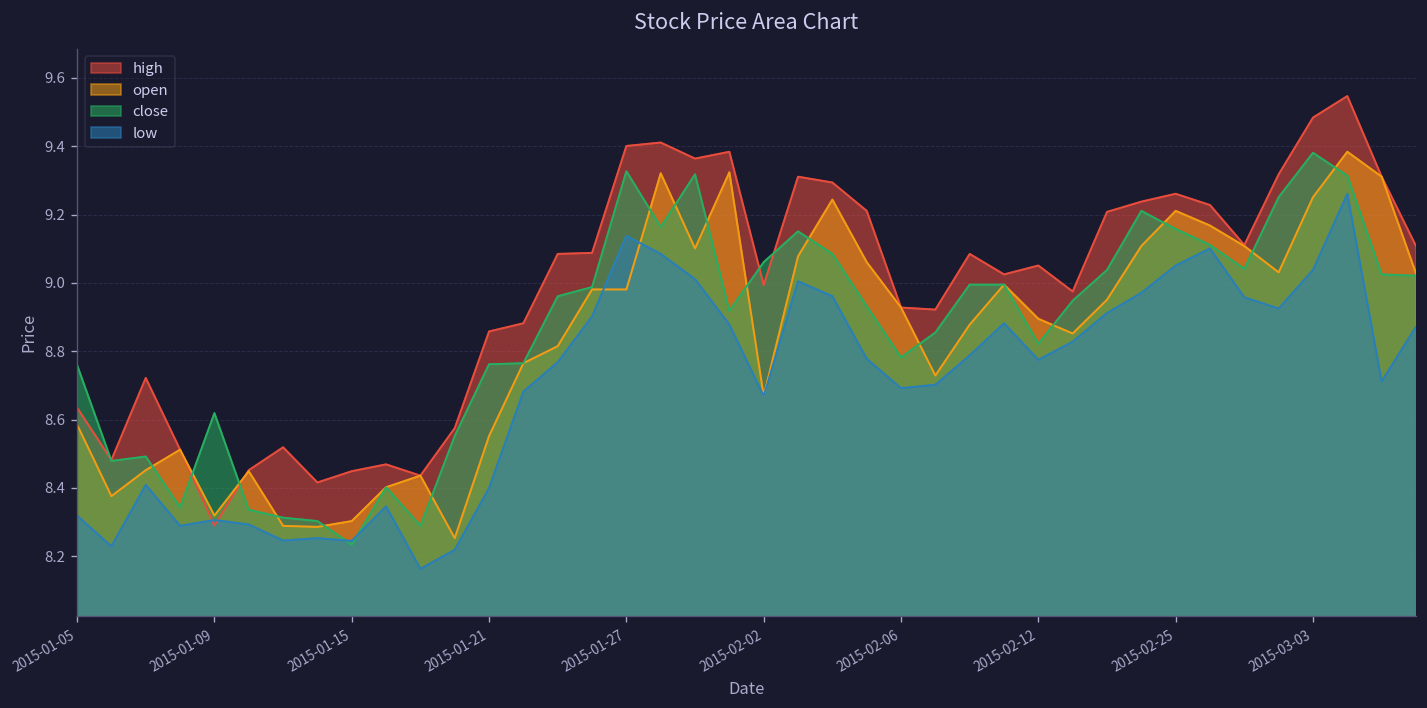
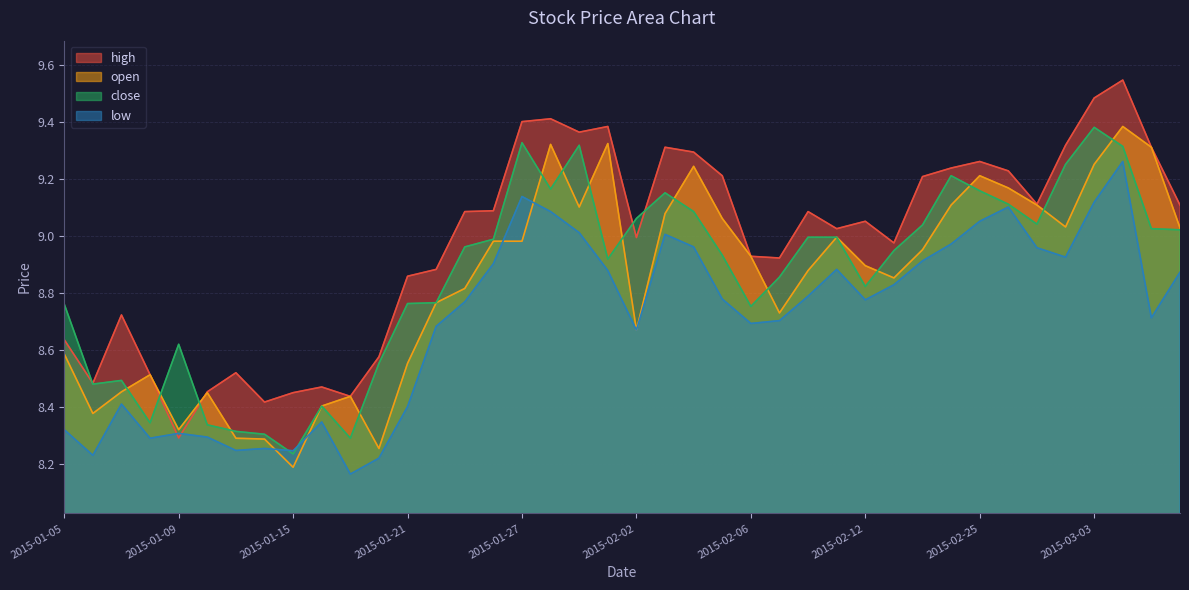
  {
    "high": {
      "2015-01-05": 8.64,
      "2015-01-09": 8.29,
      "2015-01-15": 8.45,
      "2015-01-21": 8.86,
      "2015-01-27": 9.40,
      "2015-02-02": 8.99,
      "2015-02-12": 9.05,
      "2015-02-25": 9.26,
      "2015-03-03": 9.48
    },
    "open": {
      "2015-01-05": 8.59,
      "2015-01-09": 8.32,
-     "2015-01-15": 8.30,
+     "2015-01-15": 8.19,
      "2015-01-21": 8.55,
      "2015-01-27": 8.98,
      "2015-02-12": 8.90,
      "2015-02-25": 9.21,
      "2015-03-03": 9.25
    },
    "close": {
      "2015-01-05": 8.76,
      "2015-01-09": 8.62,
      "2015-01-15": 8.23,
      "2015-01-21": 8.76,
      "2015-01-27": 9.33,
      "2015-02-02": 9.06,
-     "2015-02-06": 8.78,
+     "2015-02-06": 8.75,
      "2015-02-12": 8.82,
      "2015-02-25": 9.16,
      "2015-03-03": 9.38
    },
    "low": {
      "2015-01-05": 8.32,
      "2015-01-09": 8.31,
      "2015-01-15": 8.25,
      "2015-01-21": 8.40,
      "2015-01-27": 9.14,
      "2015-02-06": 8.69,
      "2015-02-12": 8.78,
      "2015-02-25": 9.05,
-     "2015-03-03": 9.04
+     "2015-03-03": 9.12
    }
  }
